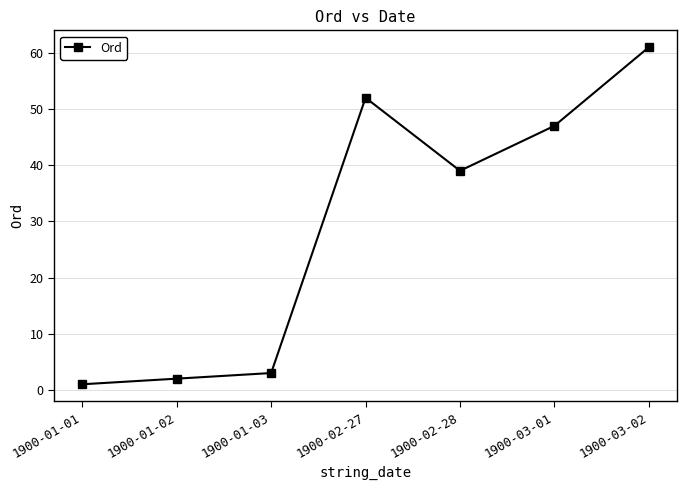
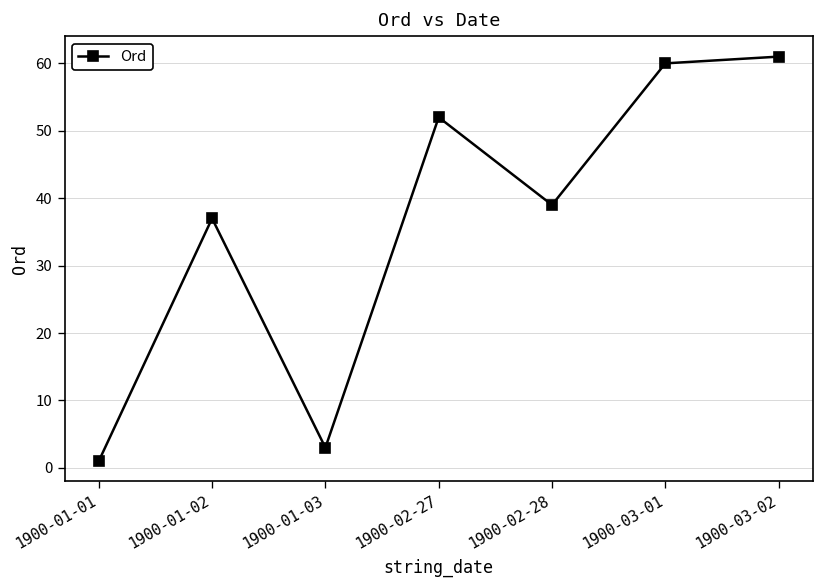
  {
    "1900-01-01": 1,
-   "1900-01-02": 2,
+   "1900-01-02": 37,
    "1900-01-03": 3,
    "1900-02-27": 52,
    "1900-02-28": 39,
-   "1900-03-01": 47,
+   "1900-03-01": 60,
    "1900-03-02": 61
  }
